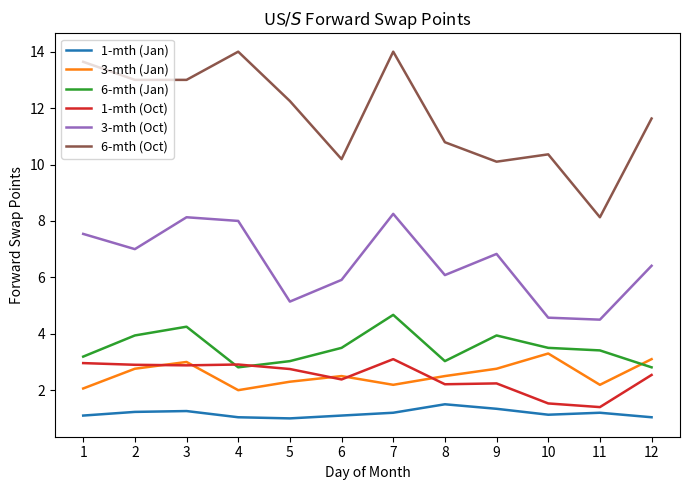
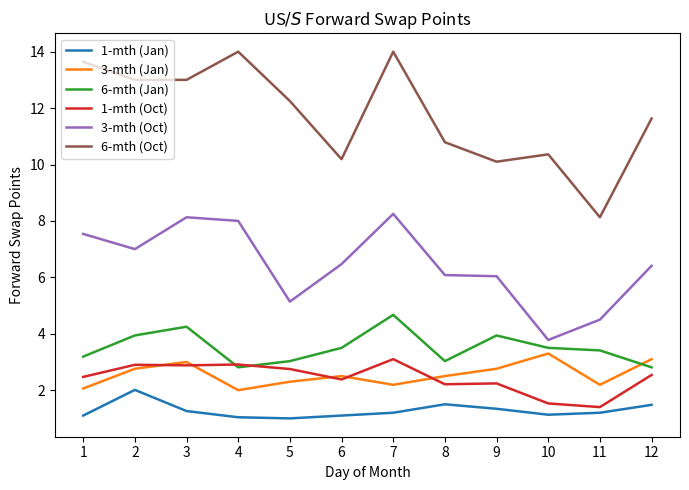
  {
    "1-mth (Jan)": {
      "1": 1.1,
-     "2": 1.2,
+     "2": 2.0,
      "3": 1.3,
      "4": 1.0,
      "5": 1.0,
      "6": 1.1,
      "7": 1.2,
      "8": 1.5,
      "9": 1.3,
      "10": 1.1,
      "11": 1.2,
-     "12": 1.0
+     "12": 1.5
    },
    "3-mth (Jan)": {
      "1": 2.1,
      "2": 2.8,
      "3": 3.0,
      "4": 2.0,
      "5": 2.3,
      "6": 2.5,
      "7": 2.2,
      "8": 2.5,
      "9": 2.8,
      "10": 3.3,
      "11": 2.2,
      "12": 3.1
    },
    "6-mth (Jan)": {
      "1": 3.2,
      "2": 3.9,
      "3": 4.3,
      "4": 2.8,
      "5": 3.0,
      "6": 3.5,
      "7": 4.7,
      "8": 3.0,
      "9": 3.9,
      "10": 3.5,
      "11": 3.4,
      "12": 2.8
    },
    "1-mth (Oct)": {
-     "1": 3.0,
+     "1": 2.5,
      "2": 2.9,
      "3": 2.9,
      "4": 2.9,
      "5": 2.8,
      "6": 2.4,
      "7": 3.1,
      "8": 2.2,
      "9": 2.2,
      "10": 1.5,
      "11": 1.4,
      "12": 2.5
    },
    "3-mth (Oct)": {
      "1": 7.5,
      "2": 7.0,
      "3": 8.1,
      "4": 8.0,
      "5": 5.1,
-     "6": 5.9,
+     "6": 6.5,
      "7": 8.3,
      "8": 6.1,
-     "9": 6.8,
-     "10": 4.6,
+     "9": 6.0,
+     "10": 3.8,
      "11": 4.5,
      "12": 6.4
    },
    "6-mth (Oct)": {
      "3": 13.0,
      "4": 14.0,
      "5": 12.3,
      "6": 10.2,
      "7": 14.0,
      "8": 10.8,
      "9": 10.1,
      "10": 10.4,
      "11": 8.1,
      "12": 11.6
    }
  }
